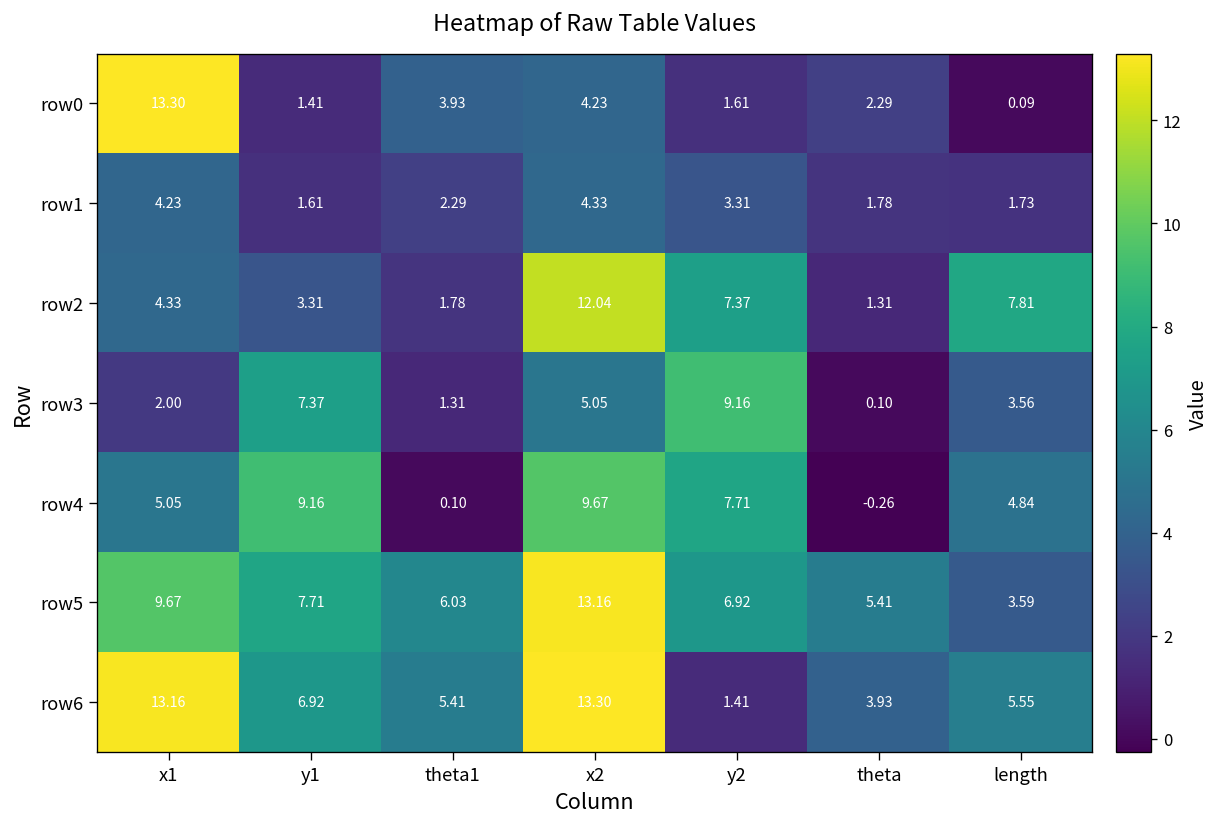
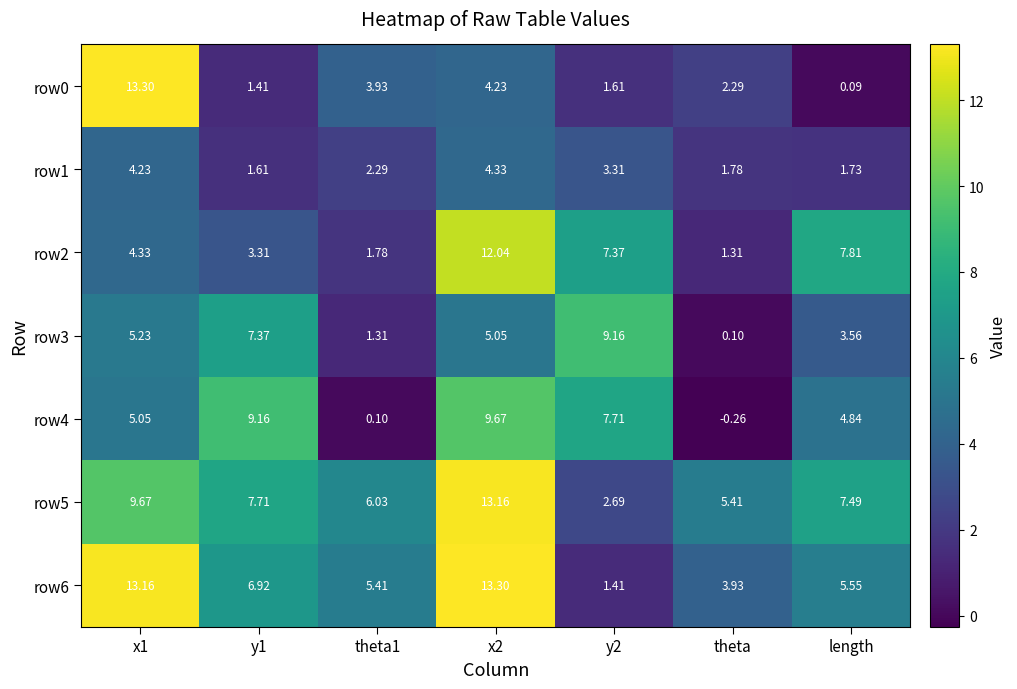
  {
    "row0": {
      "x1": 13.30,
      "y1": 1.41,
      "theta1": 3.93,
      "x2": 4.23,
      "y2": 1.61,
      "theta": 2.29,
      "length": 0.09
    },
    "row1": {
      "x1": 4.23,
      "y1": 1.61,
      "theta1": 2.29,
      "x2": 4.33,
      "y2": 3.31,
      "theta": 1.78,
      "length": 1.73
    },
    "row2": {
      "x1": 4.33,
      "y1": 3.31,
      "theta1": 1.78,
      "x2": 12.04,
      "y2": 7.37,
      "theta": 1.31,
      "length": 7.81
    },
    "row3": {
-     "x1": 2.00,
+     "x1": 5.23,
      "y1": 7.37,
      "theta1": 1.31,
      "x2": 5.05,
      "y2": 9.16,
      "theta": 0.10,
      "length": 3.56
    },
    "row4": {
      "x1": 5.05,
      "y1": 9.16,
      "theta1": 0.10,
      "x2": 9.67,
      "y2": 7.71,
      "theta": -0.26,
      "length": 4.84
    },
    "row5": {
      "x1": 9.67,
      "y1": 7.71,
      "theta1": 6.03,
      "x2": 13.16,
-     "y2": 6.92,
+     "y2": 2.69,
      "theta": 5.41,
-     "length": 3.59
+     "length": 7.49
    },
    "row6": {
      "x1": 13.16,
      "y1": 6.92,
      "theta1": 5.41,
      "x2": 13.30,
      "y2": 1.41,
      "theta": 3.93,
      "length": 5.55
    }
  }
